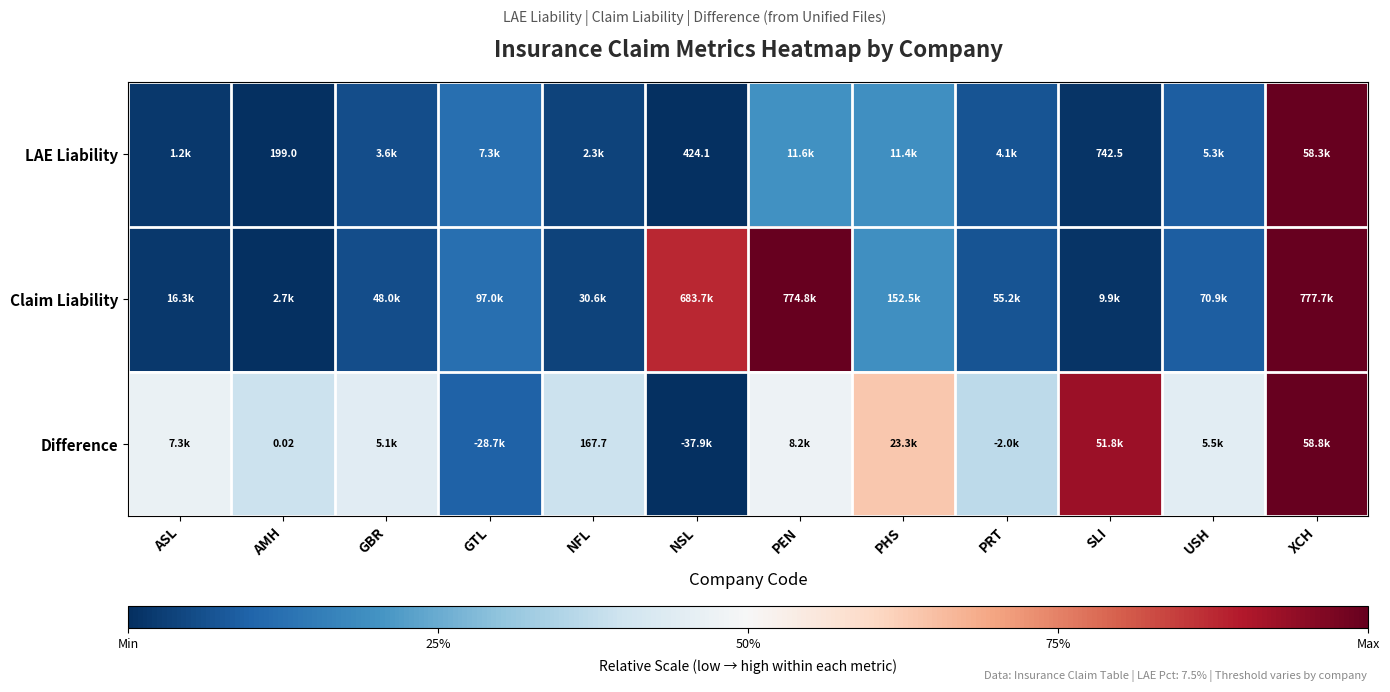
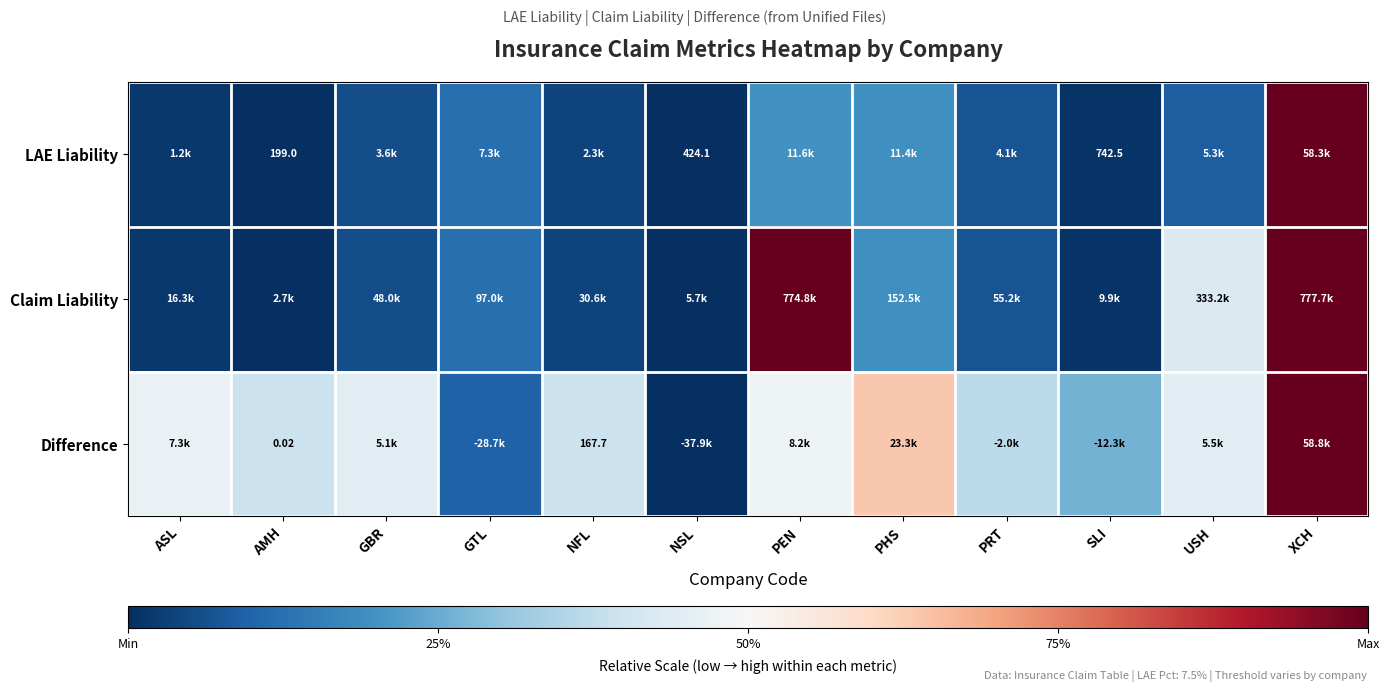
  {
    "LAE Liability": {
      "ASL": "1.2k",
      "AMH": "199.0",
      "GBR": "3.6k",
      "GTL": "7.3k",
      "NFL": "2.3k",
      "NSL": "424.1",
      "PEN": "11.6k",
      "PHS": "11.4k",
      "PRT": "4.1k",
      "SLI": "742.5",
      "USH": "5.3k",
      "XCH": "58.3k"
    },
    "Claim Liability": {
      "ASL": "16.3k",
      "AMH": "2.7k",
      "GBR": "48.0k",
      "GTL": "97.0k",
      "NFL": "30.6k",
-     "NSL": "683.7k",
+     "NSL": "5.7k",
      "PEN": "774.8k",
      "PHS": "152.5k",
      "PRT": "55.2k",
      "SLI": "9.9k",
-     "USH": "70.9k",
+     "USH": "333.2k",
      "XCH": "777.7k"
    },
    "Difference": {
      "ASL": "7.3k",
      "AMH": "0.02",
      "GBR": "5.1k",
      "GTL": "-28.7k",
      "NFL": "167.7",
      "NSL": "-37.9k",
      "PEN": "8.2k",
      "PHS": "23.3k",
      "PRT": "-2.0k",
-     "SLI": "51.8k",
+     "SLI": "-12.3k",
      "USH": "5.5k",
      "XCH": "58.8k"
    }
  }
